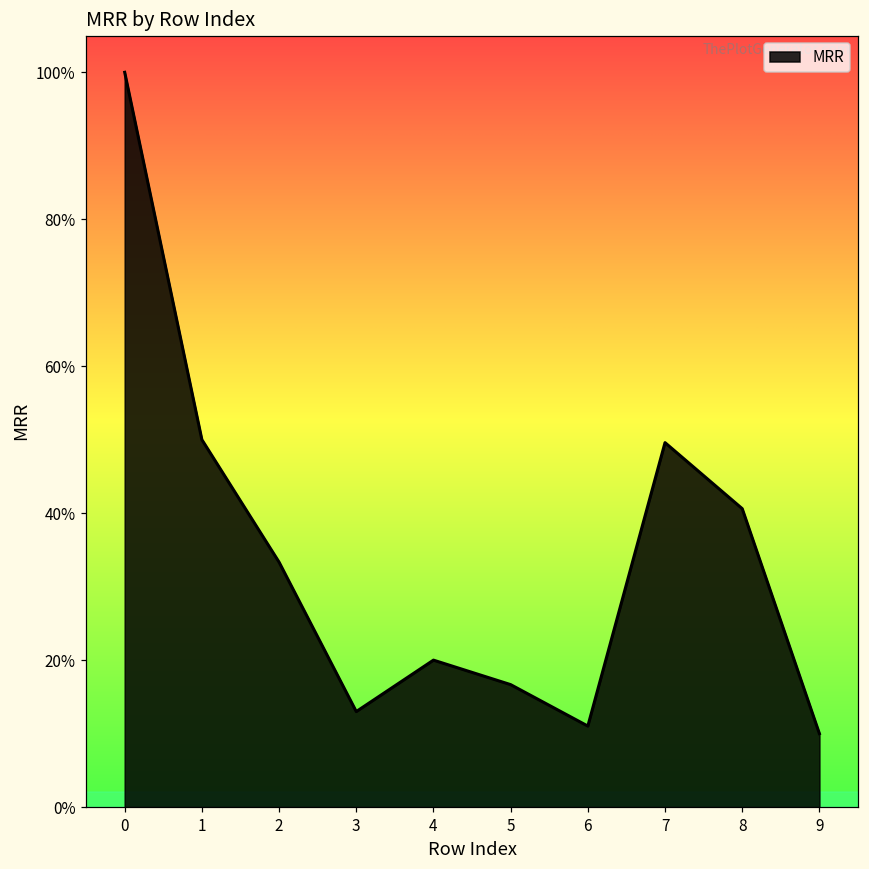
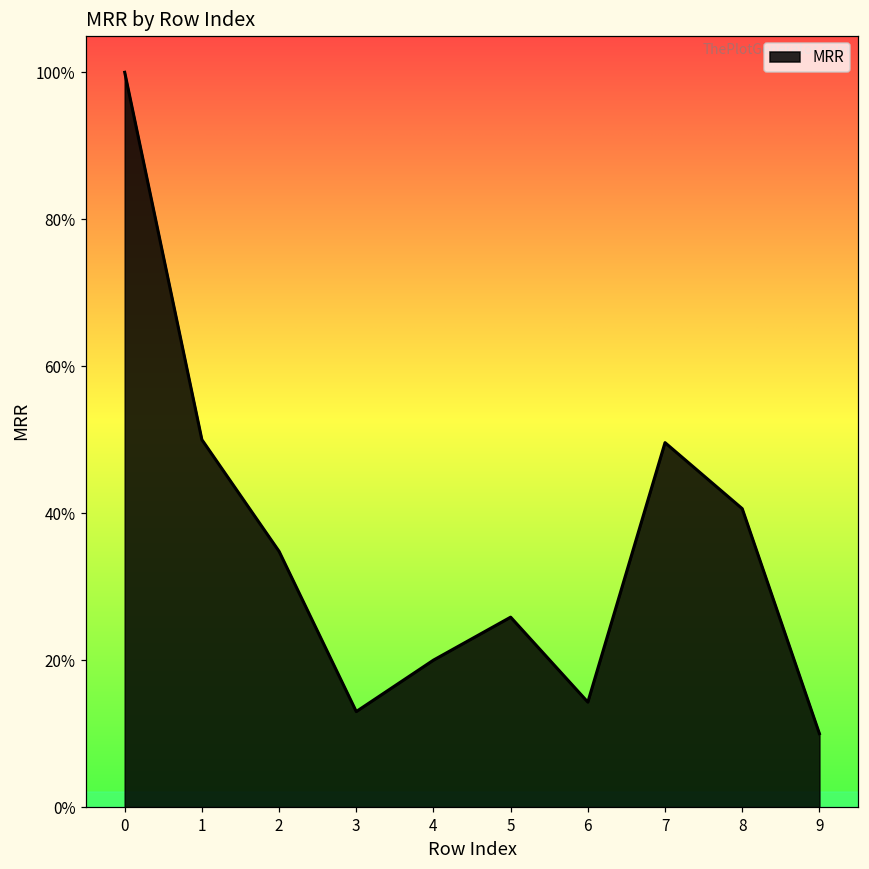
  {
    "0": "100%",
    "1": "50%",
-   "2": "33%",
+   "2": "35%",
    "3": "13%",
    "4": "20%",
-   "5": "17%",
-   "6": "11%",
+   "5": "26%",
+   "6": "14%",
    "7": "50%",
    "8": "41%",
    "9": "10%"
  }
